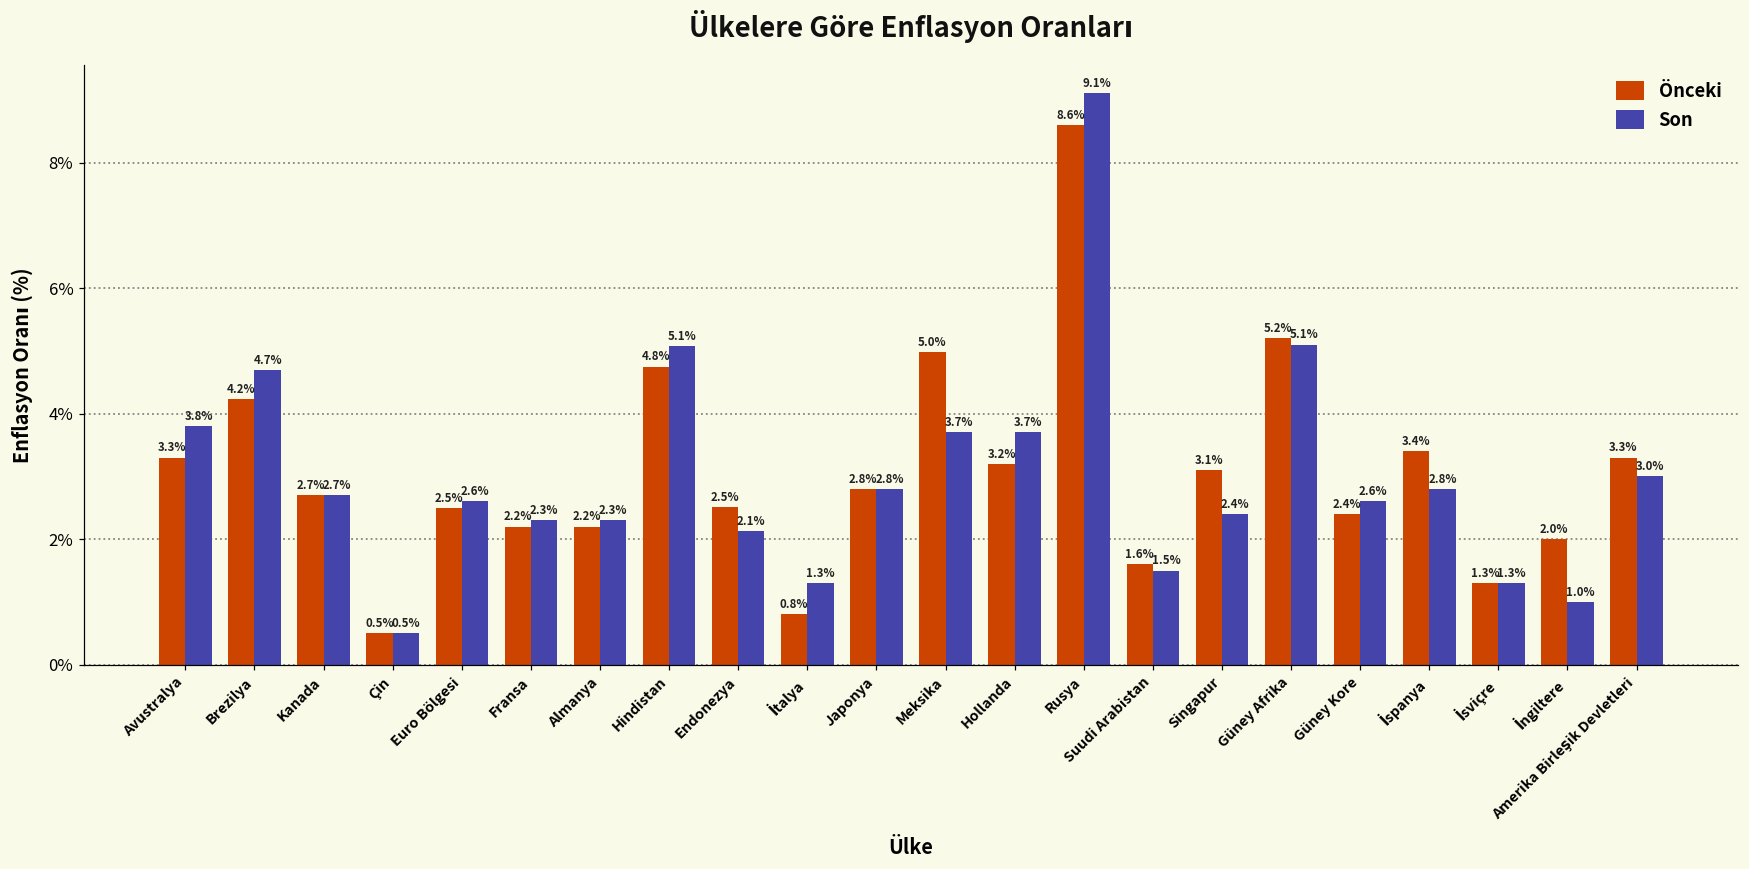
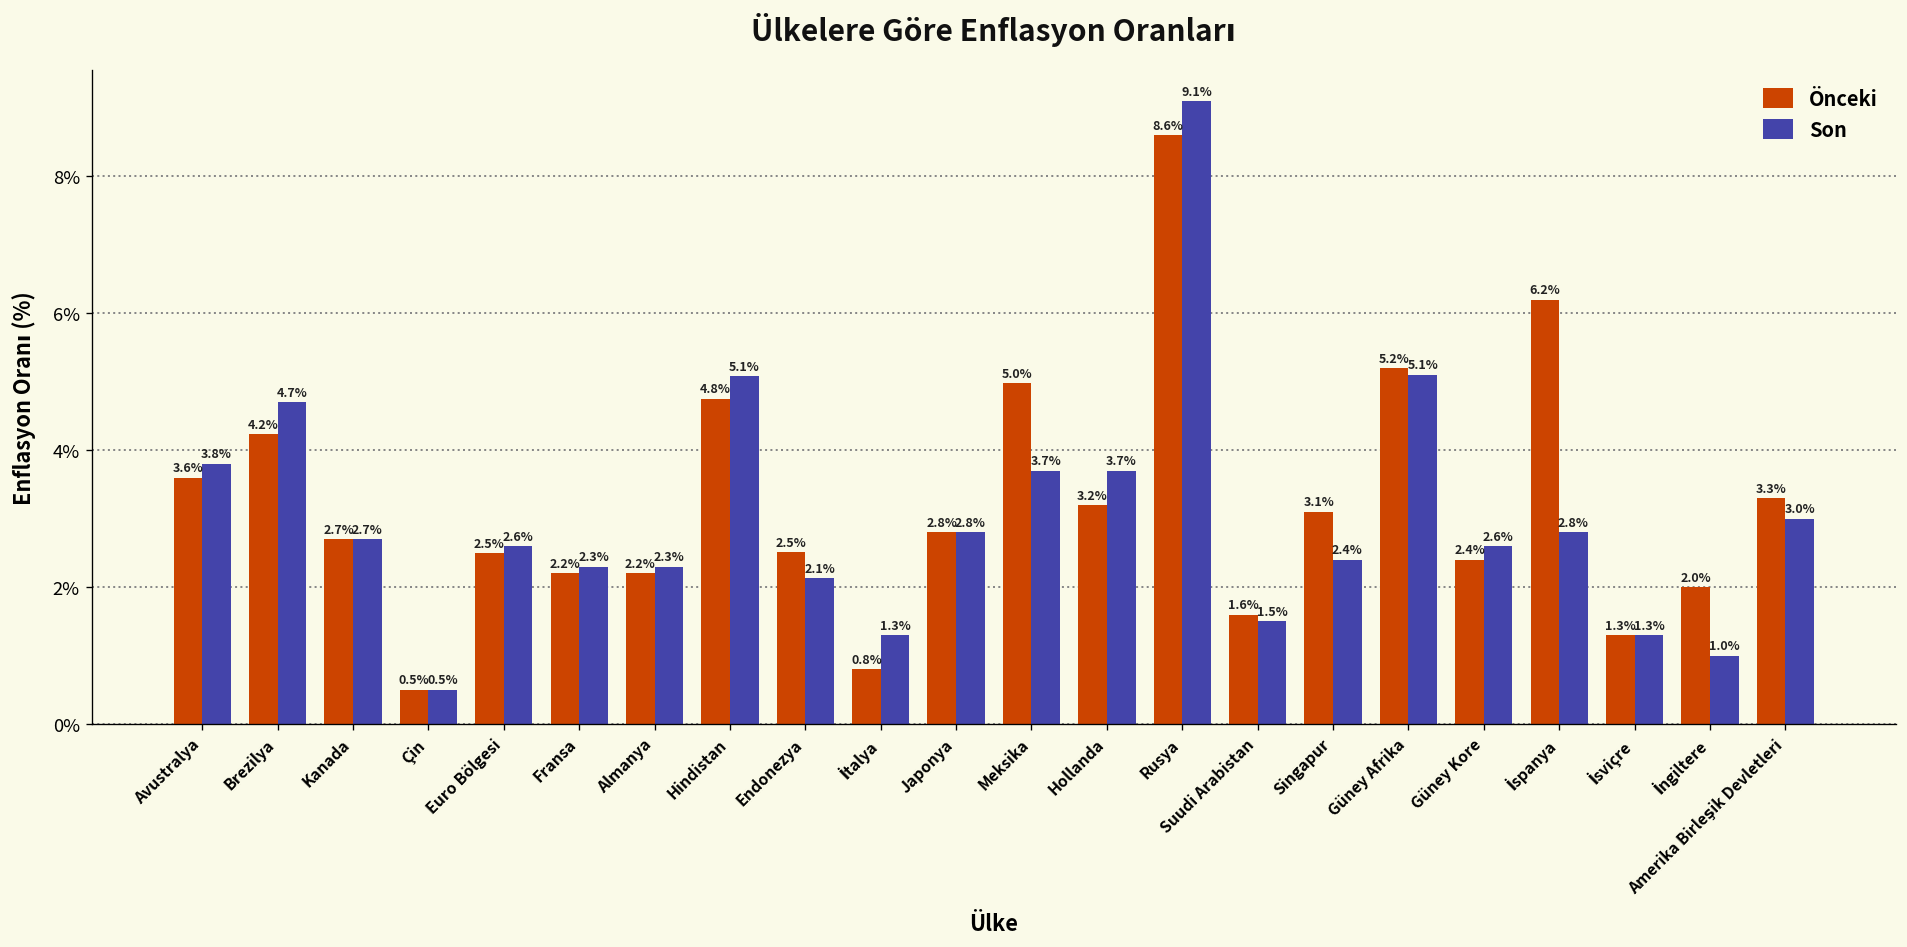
  {
    "Önceki": {
-     "Avustralya": "3.3%",
+     "Avustralya": "3.6%",
      "Brezilya": "4.2%",
      "Kanada": "2.7%",
      "Çin": "0.5%",
      "Euro Bölgesi": "2.5%",
      "Fransa": "2.2%",
      "Almanya": "2.2%",
      "Hindistan": "4.8%",
      "Endonezya": "2.5%",
      "İtalya": "0.8%",
      "Japonya": "2.8%",
      "Meksika": "5.0%",
      "Hollanda": "3.2%",
      "Rusya": "8.6%",
      "Suudi Arabistan": "1.6%",
      "Singapur": "3.1%",
      "Güney Afrika": "5.2%",
      "Güney Kore": "2.4%",
-     "İspanya": "3.4%",
+     "İspanya": "6.2%",
      "İsviçre": "1.3%",
      "İngiltere": "2.0%",
      "Amerika Birleşik Devletleri": "3.3%"
    },
    "Son": {
      "Avustralya": "3.8%",
      "Brezilya": "4.7%",
      "Kanada": "2.7%",
      "Çin": "0.5%",
      "Euro Bölgesi": "2.6%",
      "Fransa": "2.3%",
      "Almanya": "2.3%",
      "Hindistan": "5.1%",
      "Endonezya": "2.1%",
      "İtalya": "1.3%",
      "Japonya": "2.8%",
      "Meksika": "3.7%",
      "Hollanda": "3.7%",
      "Rusya": "9.1%",
      "Suudi Arabistan": "1.5%",
      "Singapur": "2.4%",
      "Güney Afrika": "5.1%",
      "Güney Kore": "2.6%",
      "İspanya": "2.8%",
      "İsviçre": "1.3%",
      "İngiltere": "1.0%",
      "Amerika Birleşik Devletleri": "3.0%"
    }
  }
